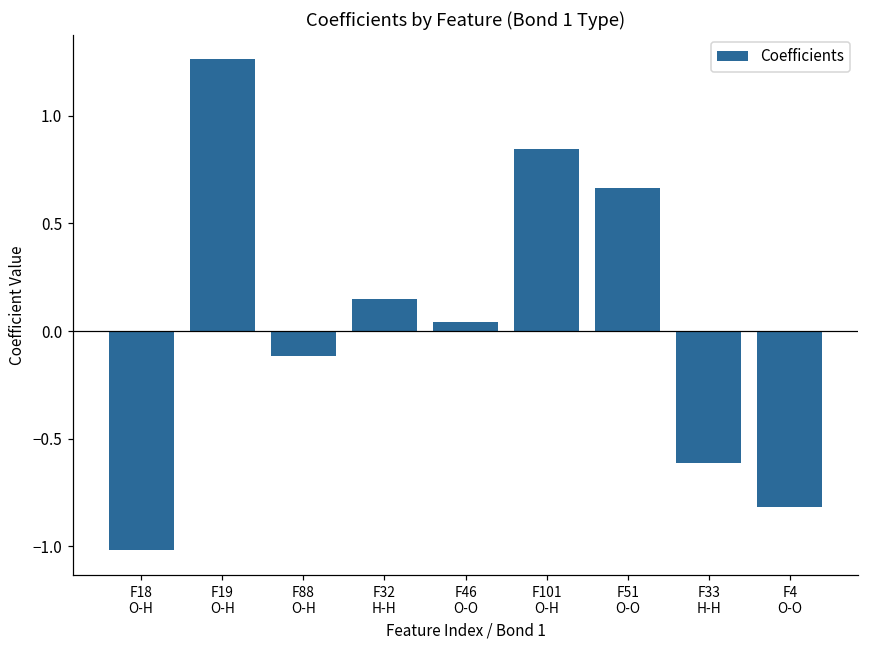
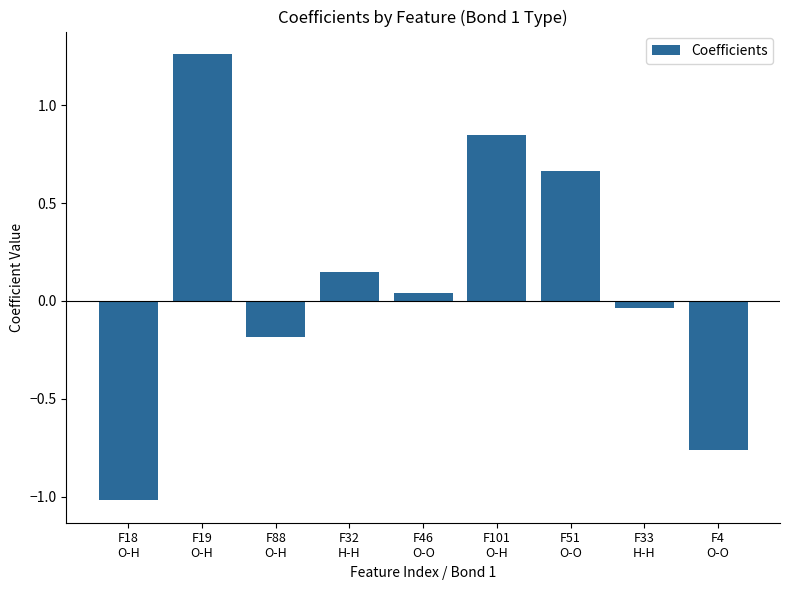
  {
    "F18 O-H": -1.02,
    "F19 O-H": 1.26,
-   "F88 O-H": -0.11,
+   "F88 O-H": -0.19,
    "F32 H-H": 0.15,
    "F46 O-O": 0.04,
    "F101 O-H": 0.85,
    "F51 O-O": 0.67,
-   "F33 H-H": -0.61,
-   "F4 O-O": -0.82
+   "F33 H-H": -0.04,
+   "F4 O-O": -0.76
  }
